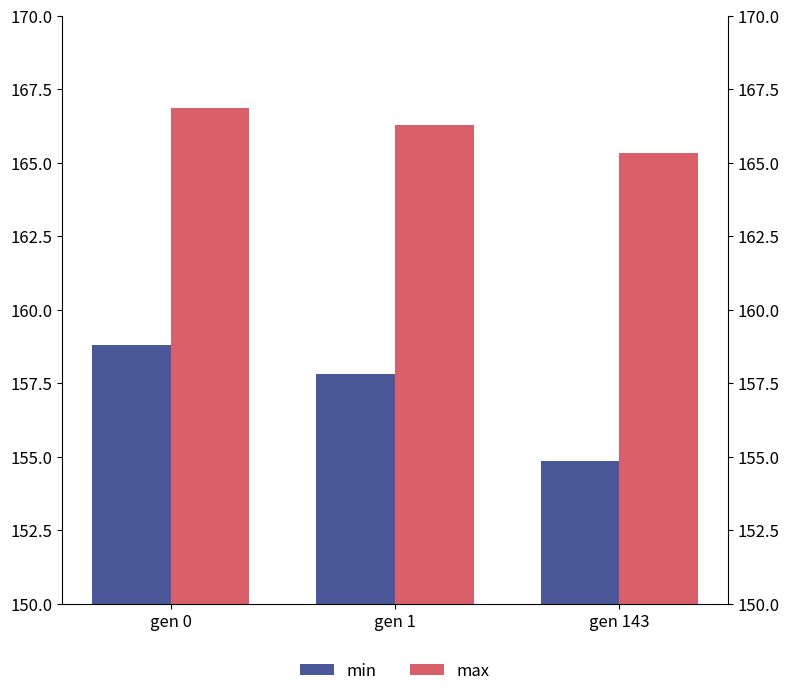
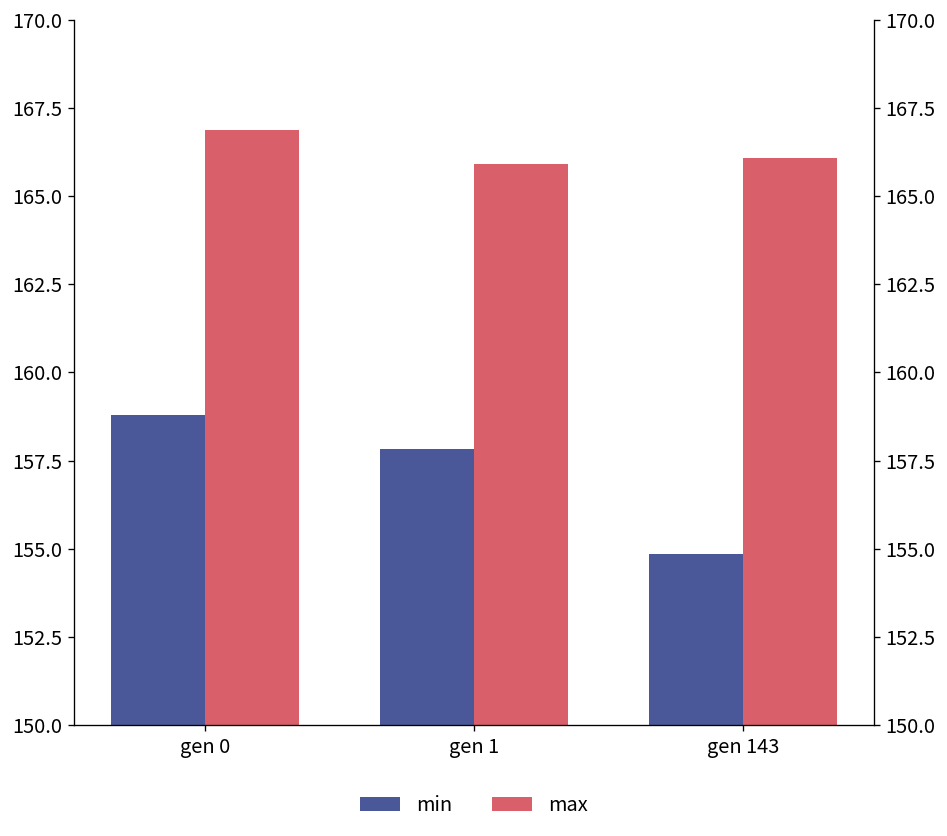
  {
    "min": {
      "gen 0": 158.8,
      "gen 1": 157.8,
      "gen 143": 154.9
    },
    "max": {
      "gen 0": 166.9,
-     "gen 1": 166.3,
-     "gen 143": 165.3
+     "gen 1": 165.9,
+     "gen 143": 166.1
    }
  }
